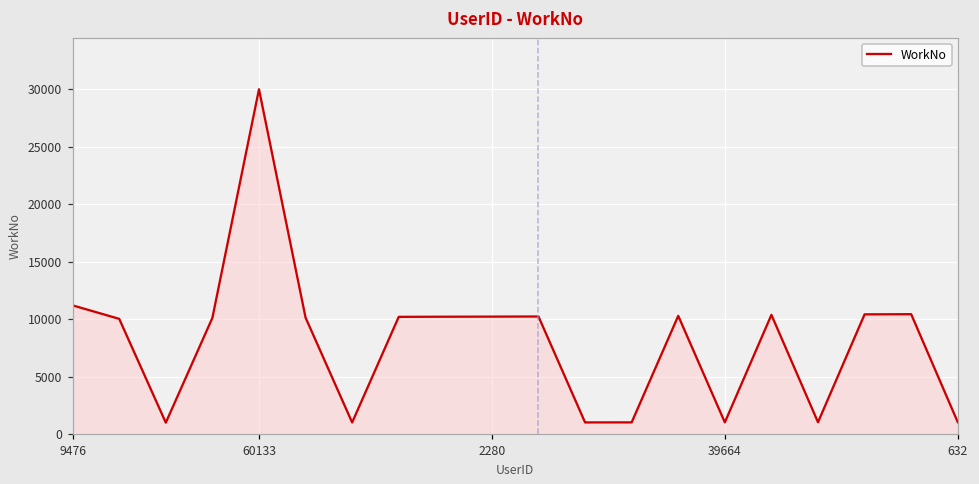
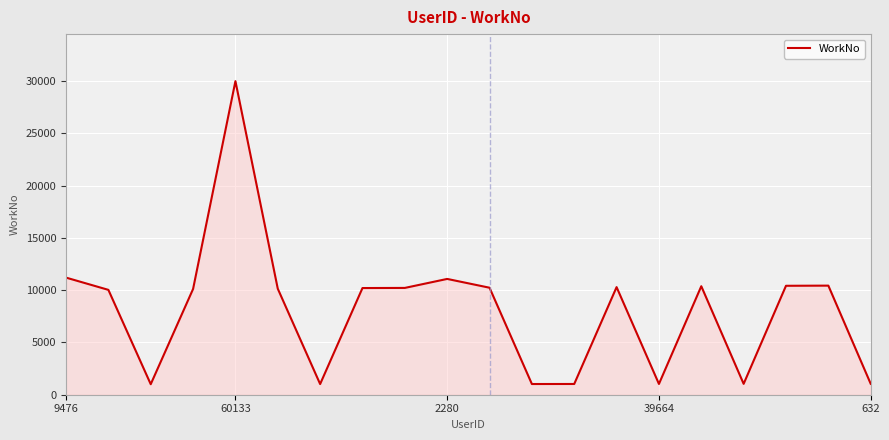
  {
    "9476": 11200,
    "60133": 30000,
-   "2280": 10200,
+   "2280": 11100,
    "39664": 1000,
    "632": 1000
  }
